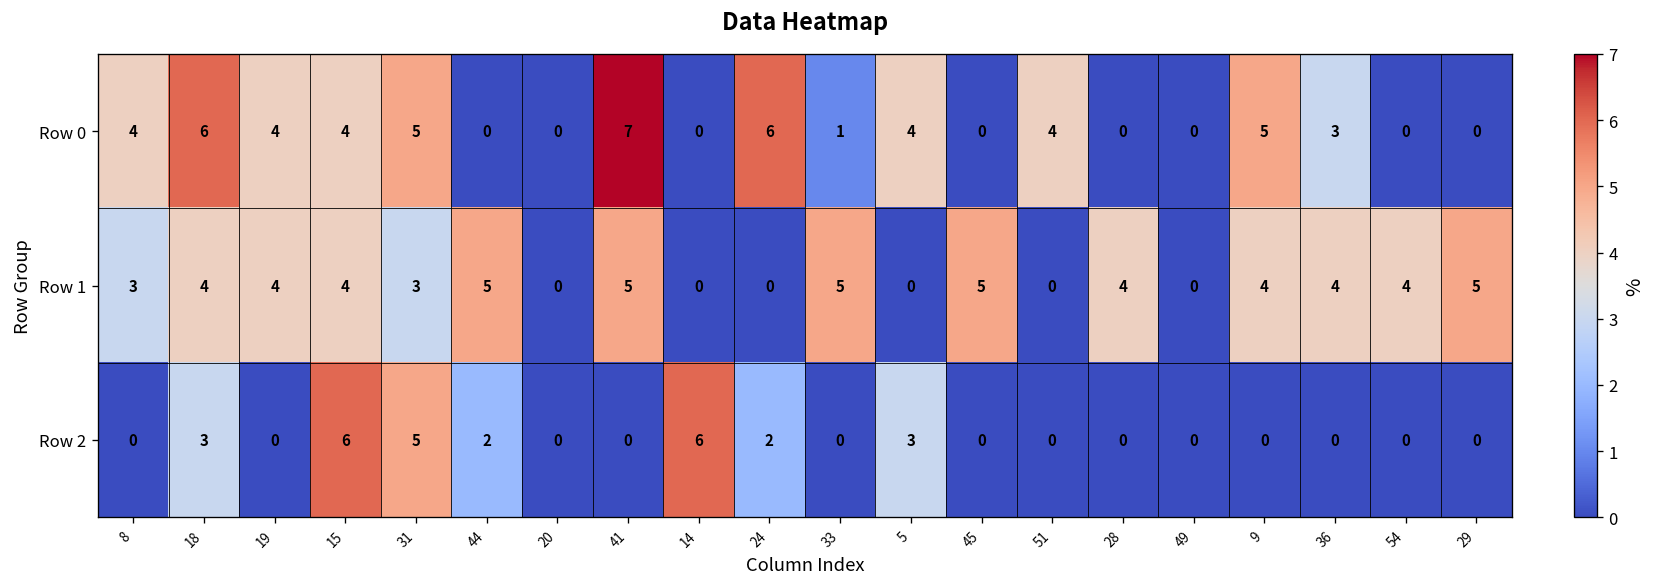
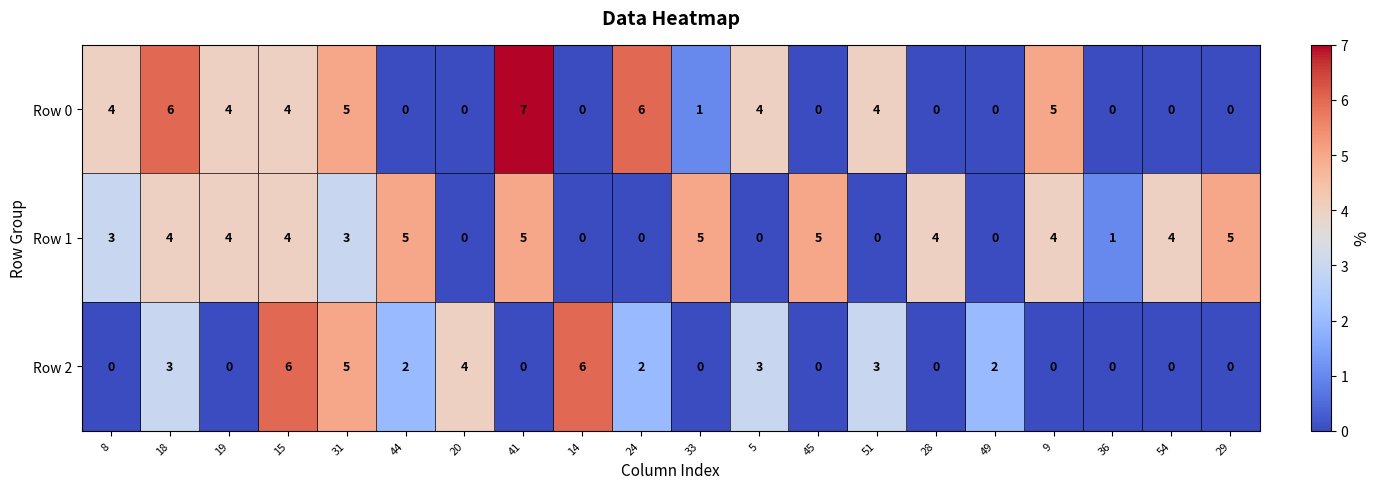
  {
    "Row 0": {
      "8": 4,
      "18": 6,
      "19": 4,
      "15": 4,
      "31": 5,
      "44": 0,
      "20": 0,
      "41": 7,
      "14": 0,
      "24": 6,
      "33": 1,
      "5": 4,
      "45": 0,
      "51": 4,
      "28": 0,
      "49": 0,
      "9": 5,
-     "36": 3,
+     "36": 0,
      "54": 0,
      "29": 0
    },
    "Row 1": {
      "8": 3,
      "18": 4,
      "19": 4,
      "15": 4,
      "31": 3,
      "44": 5,
      "20": 0,
      "41": 5,
      "14": 0,
      "24": 0,
      "33": 5,
      "5": 0,
      "45": 5,
      "51": 0,
      "28": 4,
      "49": 0,
      "9": 4,
-     "36": 4,
+     "36": 1,
      "54": 4,
      "29": 5
    },
    "Row 2": {
      "8": 0,
      "18": 3,
      "19": 0,
      "15": 6,
      "31": 5,
      "44": 2,
-     "20": 0,
+     "20": 4,
      "41": 0,
      "14": 6,
      "24": 2,
      "33": 0,
      "5": 3,
      "45": 0,
-     "51": 0,
+     "51": 3,
      "28": 0,
-     "49": 0,
+     "49": 2,
      "9": 0,
      "36": 0,
      "54": 0,
      "29": 0
    }
  }
